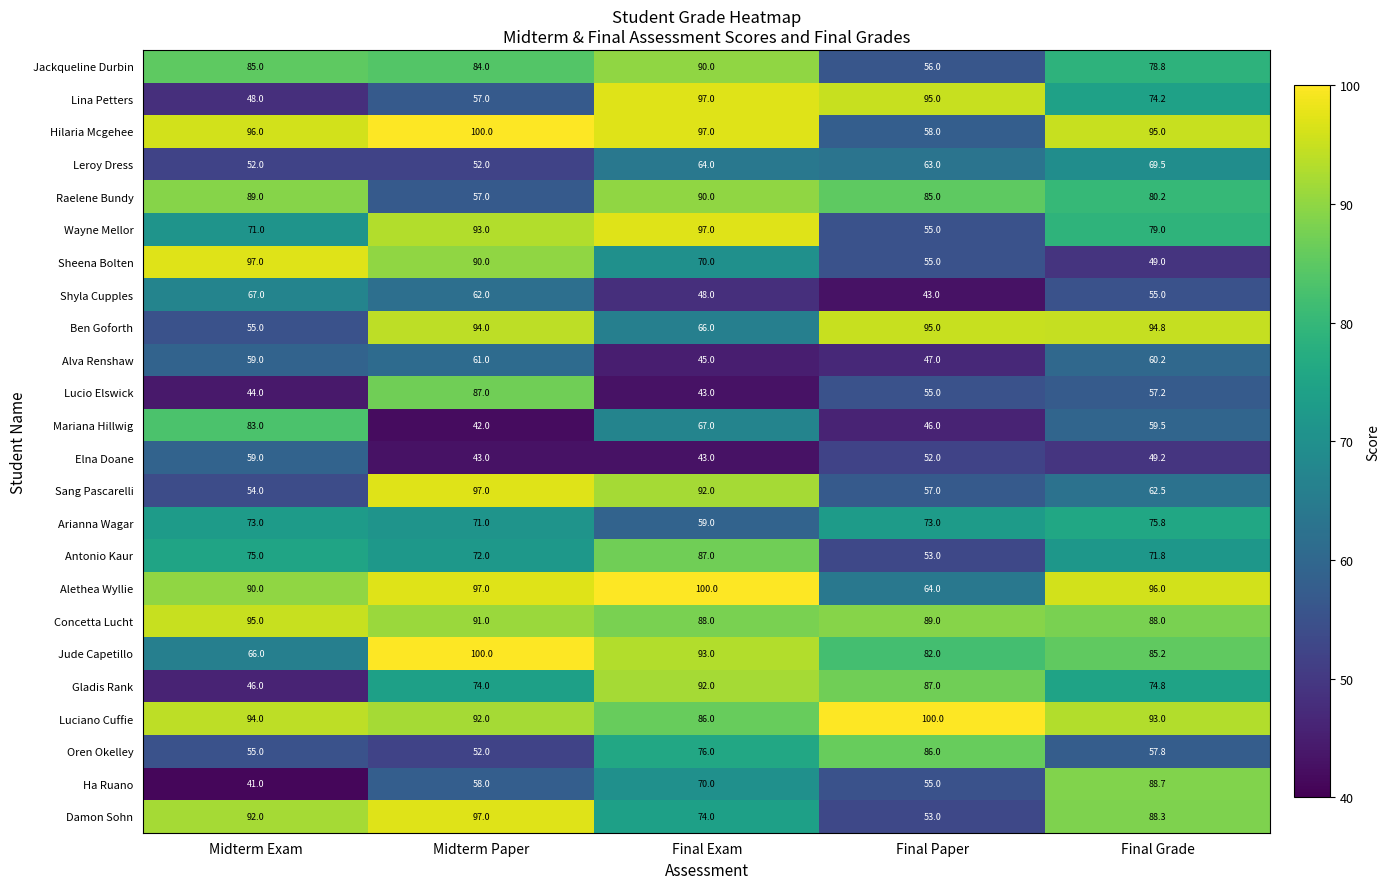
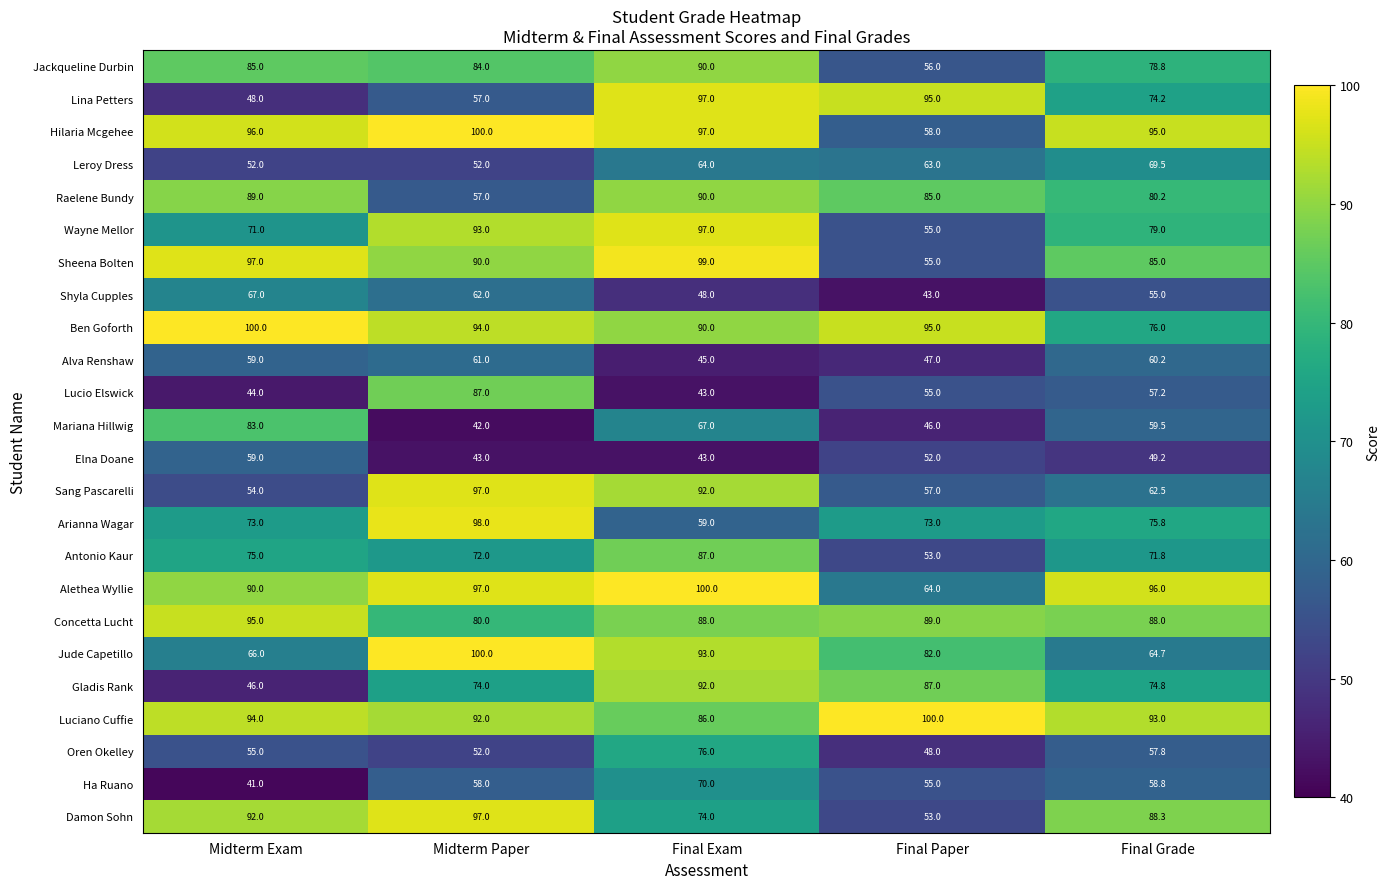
  {
    "Jackqueline Durbin": {
      "Midterm Exam": 85.0,
      "Midterm Paper": 84.0,
      "Final Exam": 90.0,
      "Final Paper": 56.0,
      "Final Grade": 78.8
    },
    "Lina Petters": {
      "Midterm Exam": 48.0,
      "Midterm Paper": 57.0,
      "Final Exam": 97.0,
      "Final Paper": 95.0,
      "Final Grade": 74.2
    },
    "Hilaria Mcgehee": {
      "Midterm Exam": 96.0,
      "Midterm Paper": 100.0,
      "Final Exam": 97.0,
      "Final Paper": 58.0,
      "Final Grade": 95.0
    },
    "Leroy Dress": {
      "Midterm Exam": 52.0,
      "Midterm Paper": 52.0,
      "Final Exam": 64.0,
      "Final Paper": 63.0,
      "Final Grade": 69.5
    },
    "Raelene Bundy": {
      "Midterm Exam": 89.0,
      "Midterm Paper": 57.0,
      "Final Exam": 90.0,
      "Final Paper": 85.0,
      "Final Grade": 80.2
    },
    "Wayne Mellor": {
      "Midterm Exam": 71.0,
      "Midterm Paper": 93.0,
      "Final Exam": 97.0,
      "Final Paper": 55.0,
      "Final Grade": 79.0
    },
    "Sheena Bolten": {
      "Midterm Exam": 97.0,
      "Midterm Paper": 90.0,
-     "Final Exam": 70.0,
+     "Final Exam": 99.0,
      "Final Paper": 55.0,
-     "Final Grade": 49.0
+     "Final Grade": 85.0
    },
    "Shyla Cupples": {
      "Midterm Exam": 67.0,
      "Midterm Paper": 62.0,
      "Final Exam": 48.0,
      "Final Paper": 43.0,
      "Final Grade": 55.0
    },
    "Ben Goforth": {
-     "Midterm Exam": 55.0,
+     "Midterm Exam": 100.0,
      "Midterm Paper": 94.0,
-     "Final Exam": 66.0,
+     "Final Exam": 90.0,
      "Final Paper": 95.0,
-     "Final Grade": 94.8
+     "Final Grade": 76.0
    },
    "Alva Renshaw": {
      "Midterm Exam": 59.0,
      "Midterm Paper": 61.0,
      "Final Exam": 45.0,
      "Final Paper": 47.0,
      "Final Grade": 60.2
    },
    "Lucio Elswick": {
      "Midterm Exam": 44.0,
      "Midterm Paper": 87.0,
      "Final Exam": 43.0,
      "Final Paper": 55.0,
      "Final Grade": 57.2
    },
    "Mariana Hillwig": {
      "Midterm Exam": 83.0,
      "Midterm Paper": 42.0,
      "Final Exam": 67.0,
      "Final Paper": 46.0,
      "Final Grade": 59.5
    },
    "Elna Doane": {
      "Midterm Exam": 59.0,
      "Midterm Paper": 43.0,
      "Final Exam": 43.0,
      "Final Paper": 52.0,
      "Final Grade": 49.2
    },
    "Sang Pascarelli": {
      "Midterm Exam": 54.0,
      "Midterm Paper": 97.0,
      "Final Exam": 92.0,
      "Final Paper": 57.0,
      "Final Grade": 62.5
    },
    "Arianna Wagar": {
      "Midterm Exam": 73.0,
-     "Midterm Paper": 71.0,
+     "Midterm Paper": 98.0,
      "Final Exam": 59.0,
      "Final Paper": 73.0,
      "Final Grade": 75.8
    },
    "Antonio Kaur": {
      "Midterm Exam": 75.0,
      "Midterm Paper": 72.0,
      "Final Exam": 87.0,
      "Final Paper": 53.0,
      "Final Grade": 71.8
    },
    "Alethea Wyllie": {
      "Midterm Exam": 90.0,
      "Midterm Paper": 97.0,
      "Final Exam": 100.0,
      "Final Paper": 64.0,
      "Final Grade": 96.0
    },
    "Concetta Lucht": {
      "Midterm Exam": 95.0,
-     "Midterm Paper": 91.0,
+     "Midterm Paper": 80.0,
      "Final Exam": 88.0,
      "Final Paper": 89.0,
      "Final Grade": 88.0
    },
    "Jude Capetillo": {
      "Midterm Exam": 66.0,
      "Midterm Paper": 100.0,
      "Final Exam": 93.0,
      "Final Paper": 82.0,
-     "Final Grade": 85.2
+     "Final Grade": 64.7
    },
    "Gladis Rank": {
      "Midterm Exam": 46.0,
      "Midterm Paper": 74.0,
      "Final Exam": 92.0,
      "Final Paper": 87.0,
      "Final Grade": 74.8
    },
    "Luciano Cuffie": {
      "Midterm Exam": 94.0,
      "Midterm Paper": 92.0,
      "Final Exam": 86.0,
      "Final Paper": 100.0,
      "Final Grade": 93.0
    },
    "Oren Okelley": {
      "Midterm Exam": 55.0,
      "Midterm Paper": 52.0,
      "Final Exam": 76.0,
-     "Final Paper": 86.0,
+     "Final Paper": 48.0,
      "Final Grade": 57.8
    },
    "Ha Ruano": {
      "Midterm Exam": 41.0,
      "Midterm Paper": 58.0,
      "Final Exam": 70.0,
      "Final Paper": 55.0,
-     "Final Grade": 88.7
+     "Final Grade": 58.8
    },
    "Damon Sohn": {
      "Midterm Exam": 92.0,
      "Midterm Paper": 97.0,
      "Final Exam": 74.0,
      "Final Paper": 53.0,
      "Final Grade": 88.3
    }
  }
